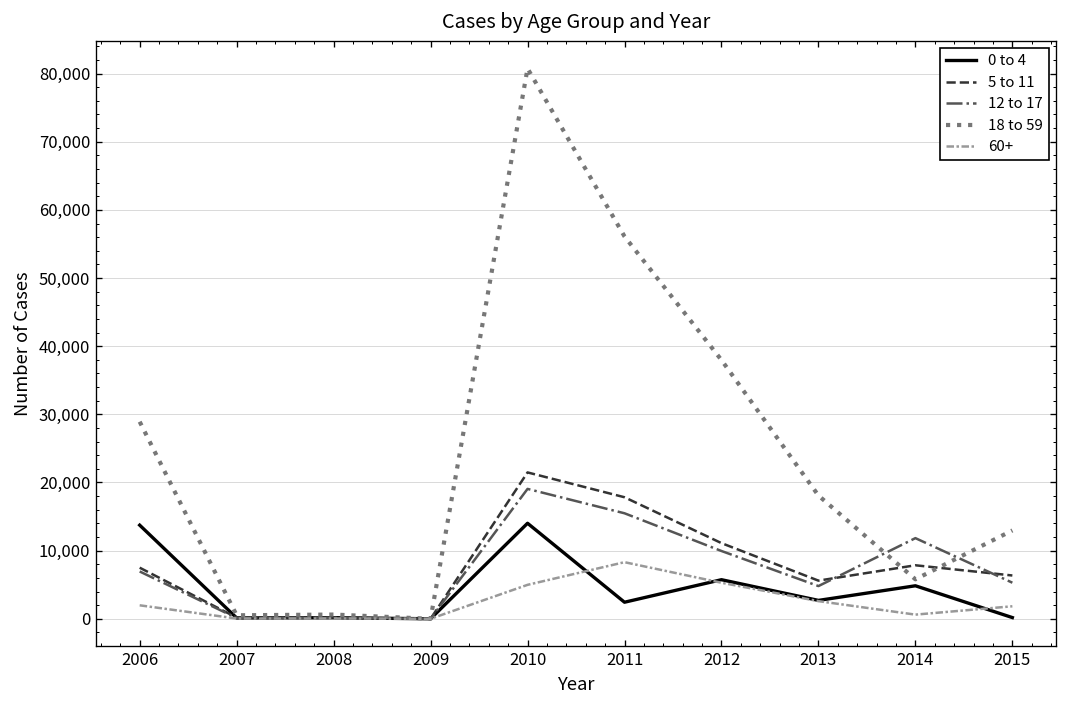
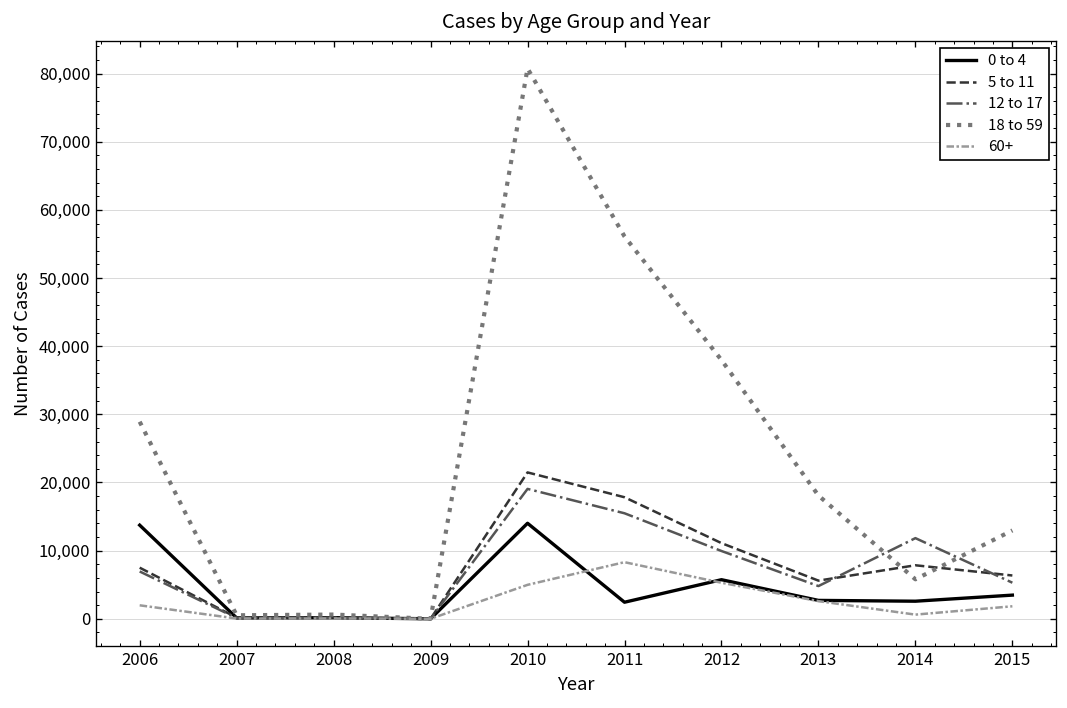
  {
    "0 to 4": {
      "2006": "14,000",
      "2010": "14,000",
      "2011": "2,000",
-     "2014": "5,000",
-     "2015": "0"
+     "2014": "3,000",
+     "2015": "3,000"
    }
  }
